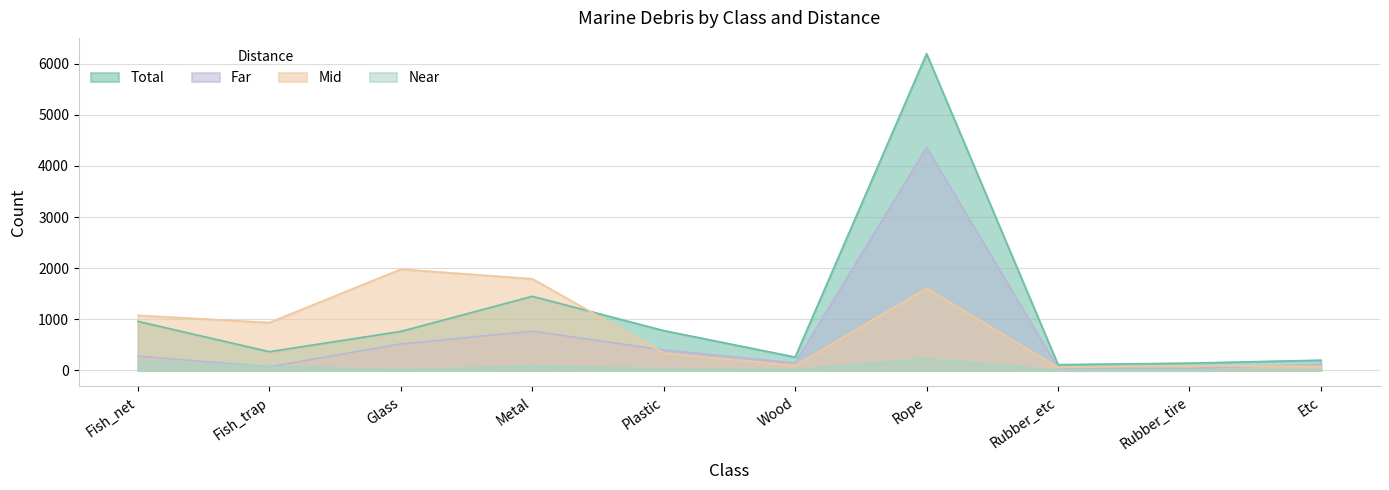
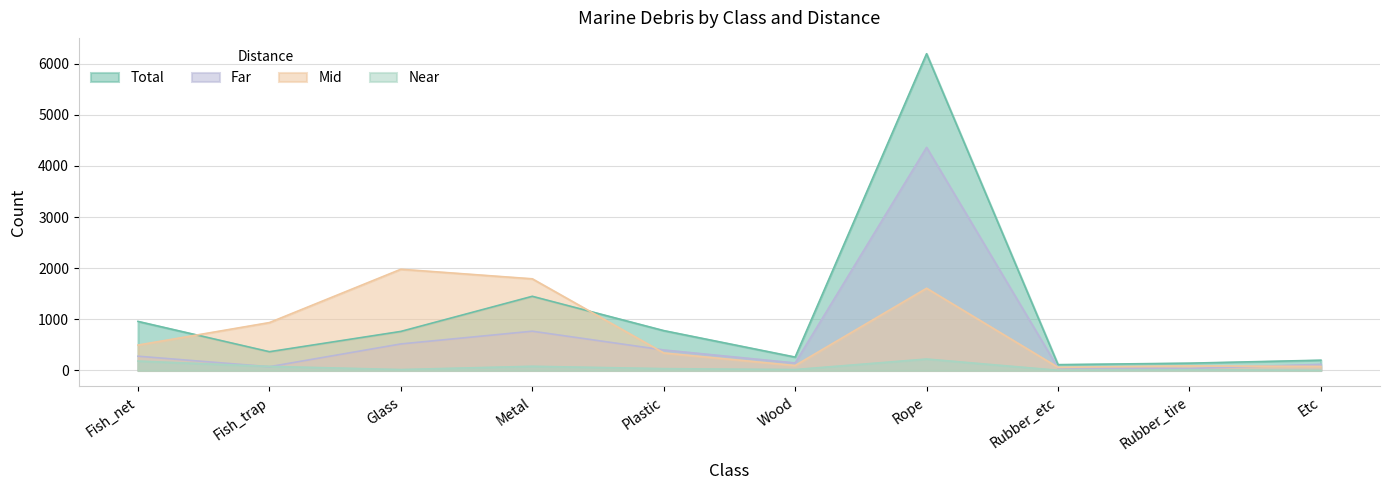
  {
    "Mid": {
-     "Fish_net": 1100,
+     "Fish_net": 500,
      "Fish_trap": 900,
      "Glass": 2000,
      "Metal": 1800,
      "Plastic": 300,
      "Rope": 1600,
      "Rubber_tire": 100
    }
  }
